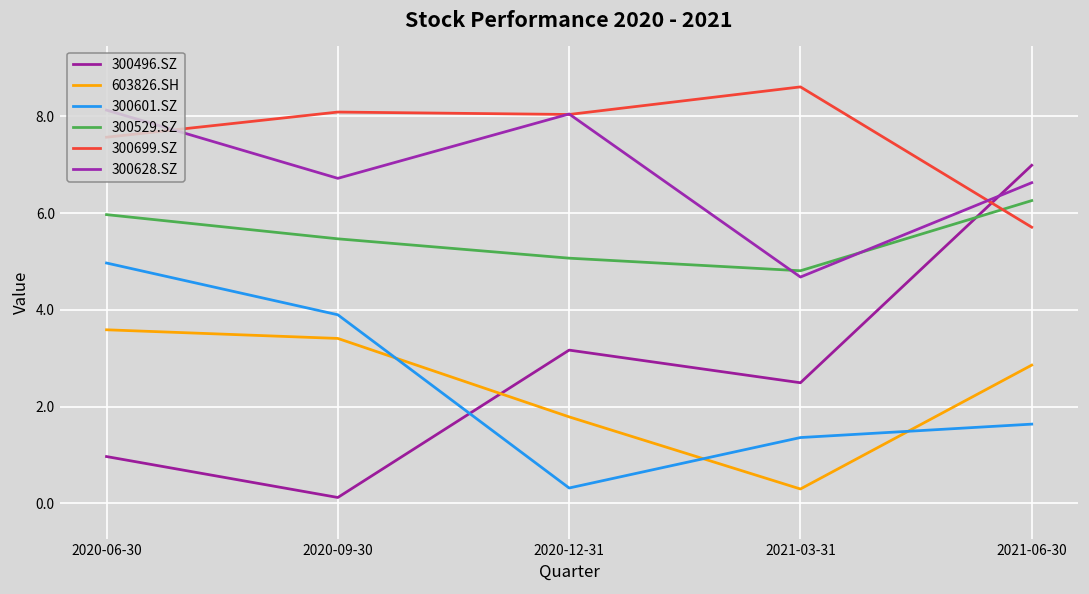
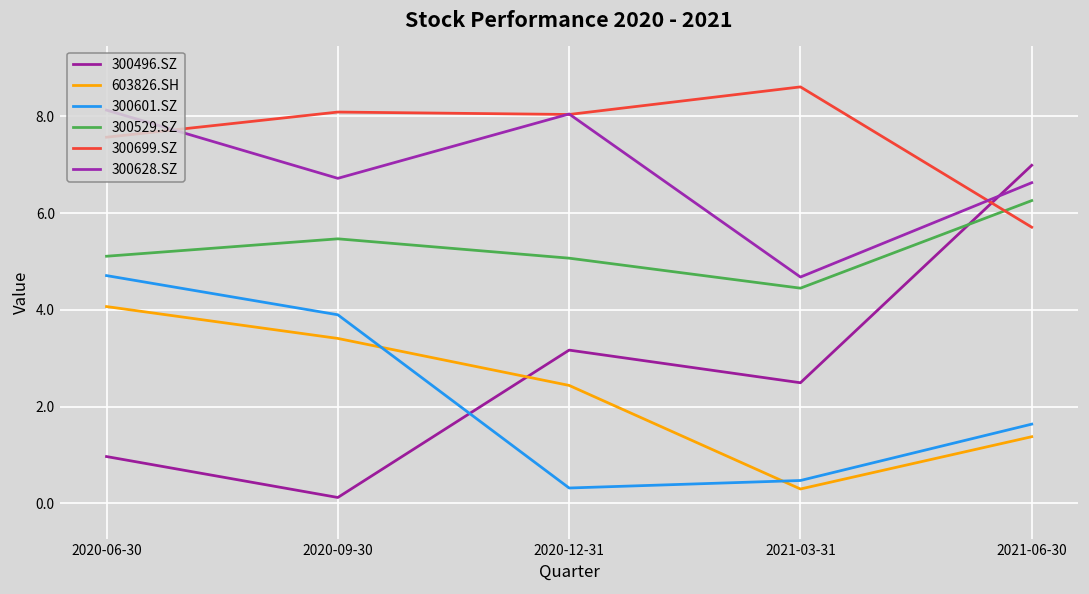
  {
    "603826.SH": {
-     "2020-06-30": 3.6,
+     "2020-06-30": 4.1,
      "2020-09-30": 3.4,
-     "2020-12-31": 1.8,
+     "2020-12-31": 2.4,
      "2021-03-31": 0.3,
-     "2021-06-30": 2.9
+     "2021-06-30": 1.4
    },
    "300601.SZ": {
-     "2020-06-30": 5.0,
+     "2020-06-30": 4.7,
      "2020-09-30": 3.9,
      "2020-12-31": 0.3,
-     "2021-03-31": 1.4,
+     "2021-03-31": 0.5,
      "2021-06-30": 1.6
    },
    "300529.SZ": {
-     "2020-06-30": 6.0,
+     "2020-06-30": 5.1,
      "2020-09-30": 5.5,
      "2020-12-31": 5.1,
-     "2021-03-31": 4.8,
+     "2021-03-31": 4.5,
      "2021-06-30": 6.3
    },
    "300699.SZ": {
      "2020-09-30": 8.1,
      "2021-03-31": 8.6,
      "2021-06-30": 5.7
    }
  }
